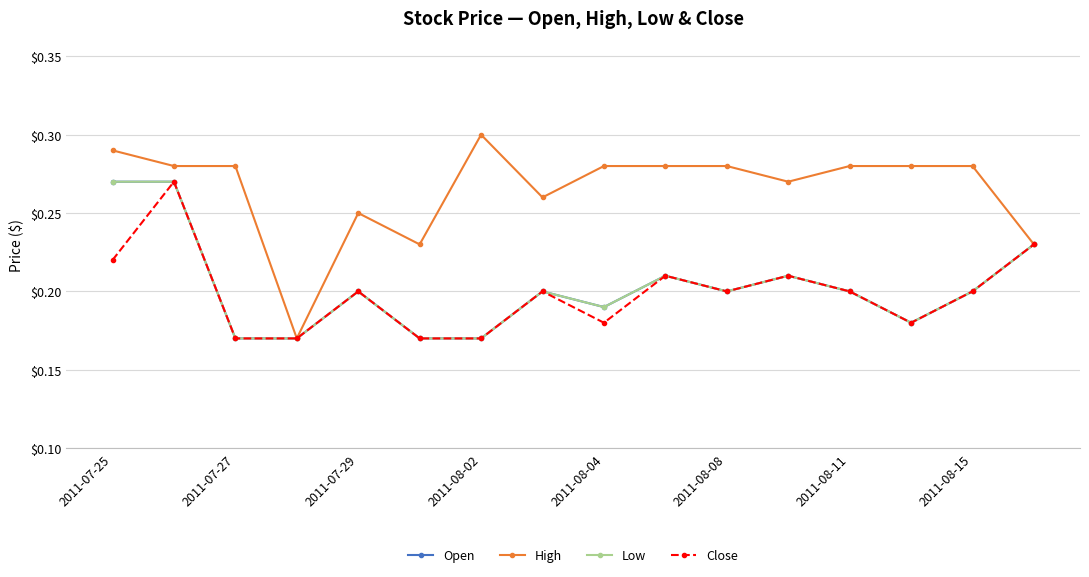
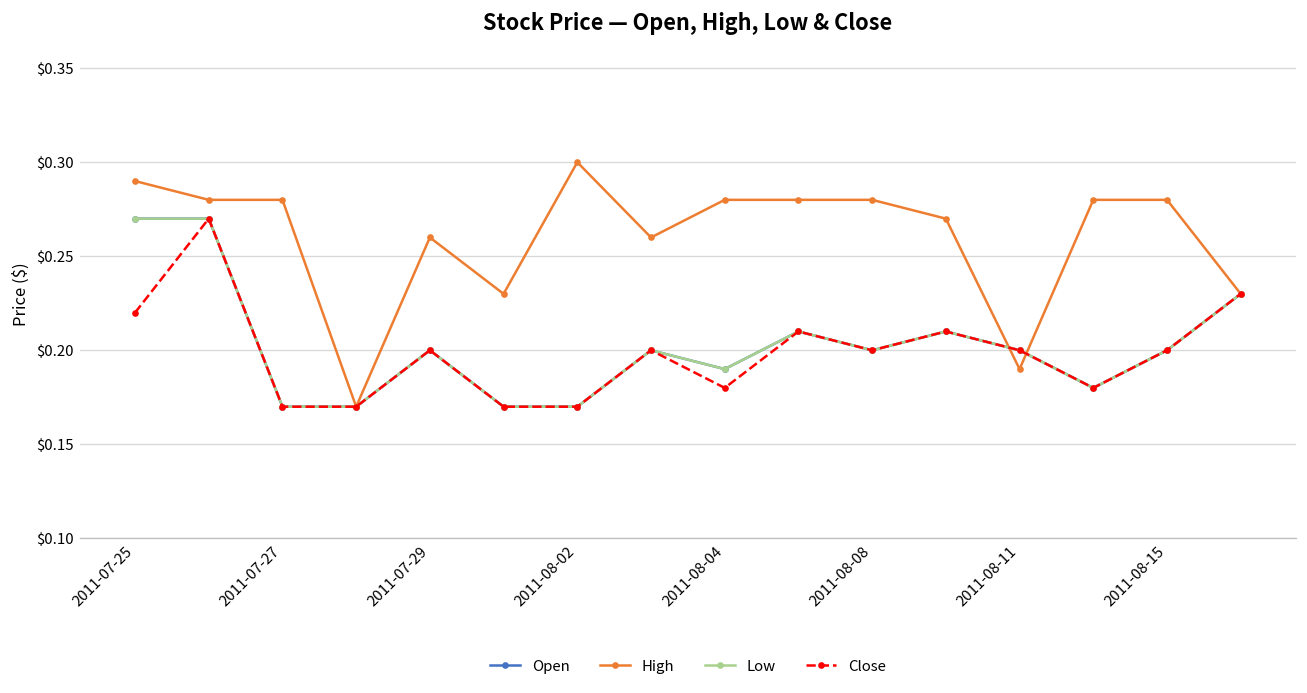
  {
    "Low": {
      "2011-07-25": "$0.27",
      "2011-08-04": "$0.19"
    },
    "High": {
      "2011-07-25": "$0.29",
      "2011-07-27": "$0.28",
-     "2011-07-29": "$0.25",
+     "2011-07-29": "$0.26",
      "2011-08-02": "$0.30",
      "2011-08-04": "$0.28",
      "2011-08-08": "$0.28",
-     "2011-08-11": "$0.28",
+     "2011-08-11": "$0.19",
      "2011-08-15": "$0.28"
    },
    "Close": {
      "2011-07-25": "$0.22",
      "2011-08-04": "$0.18"
    }
  }
